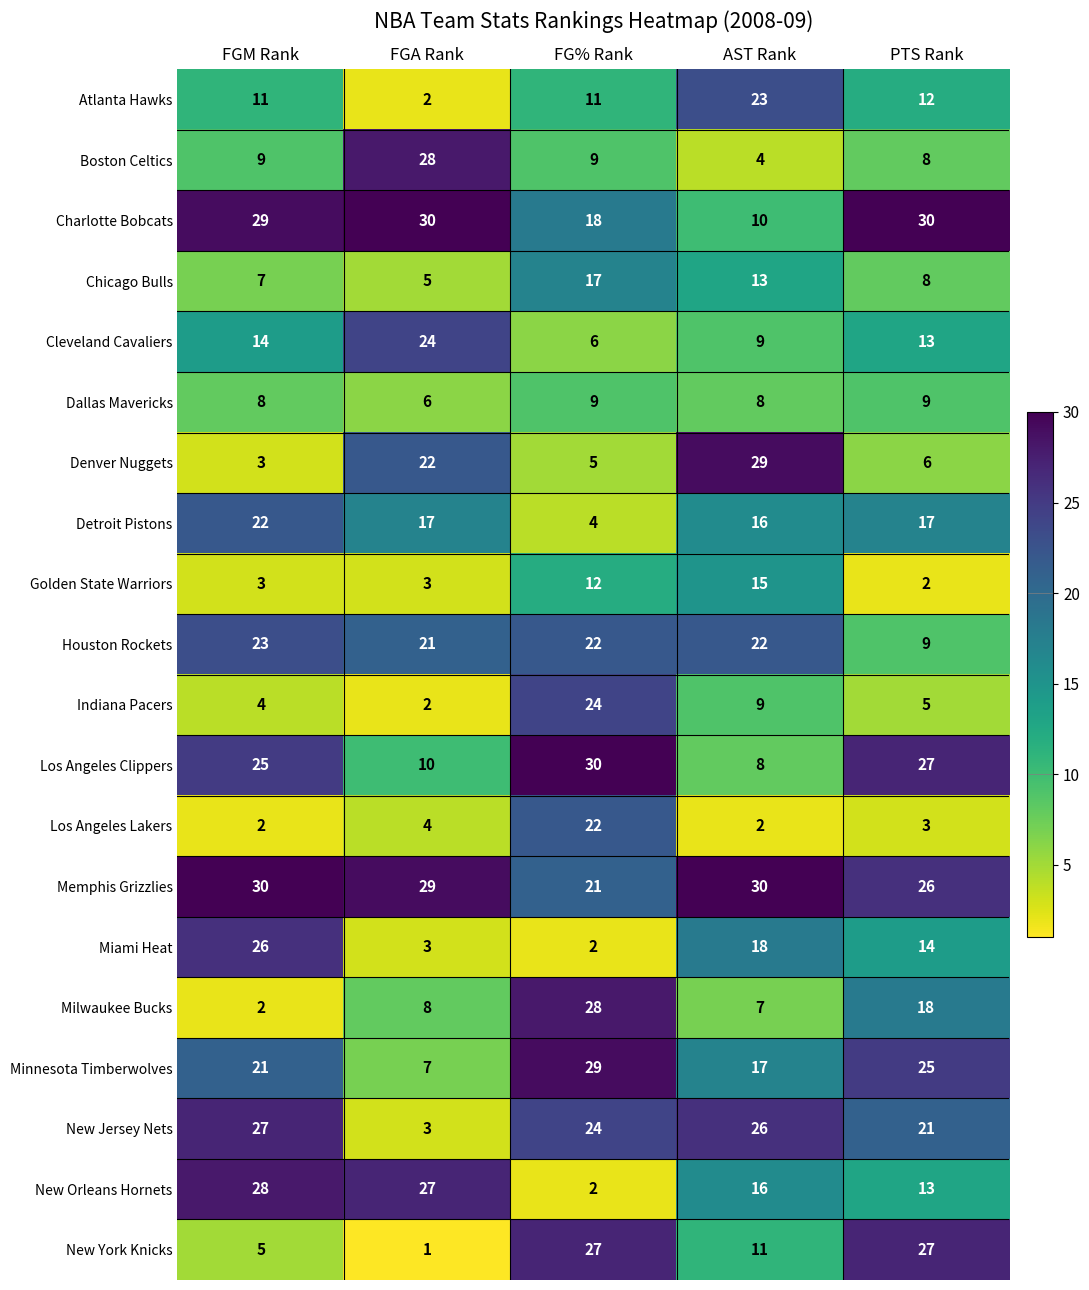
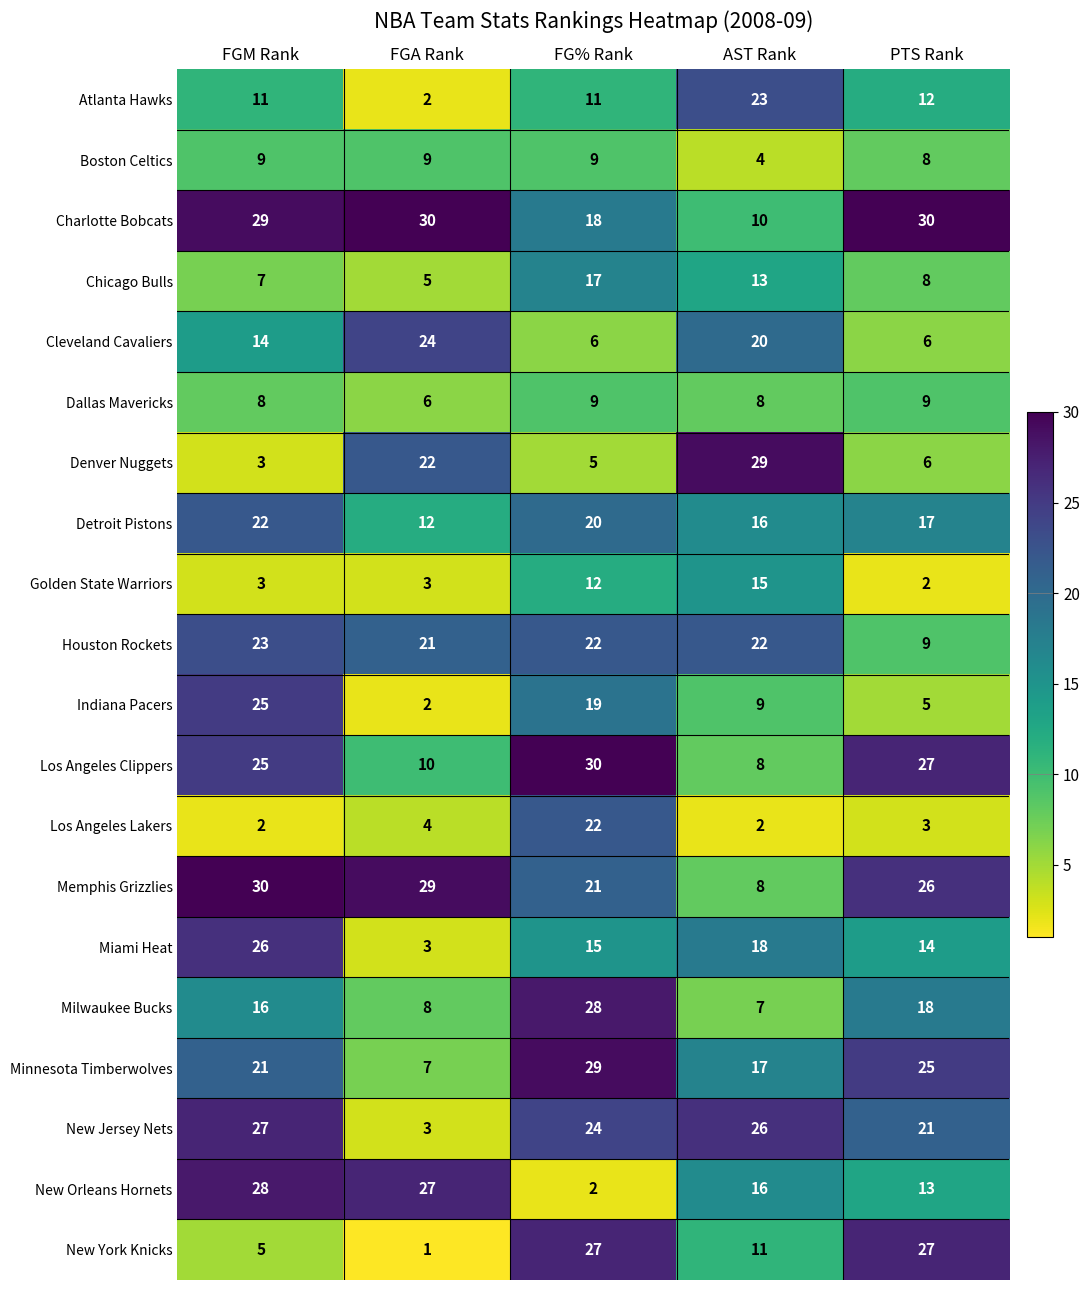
  {
    "Atlanta Hawks": {
      "FGM Rank": 11,
      "FGA Rank": 2,
      "FG% Rank": 11,
      "AST Rank": 23,
      "PTS Rank": 12
    },
    "Boston Celtics": {
      "FGM Rank": 9,
-     "FGA Rank": 28,
+     "FGA Rank": 9,
      "FG% Rank": 9,
      "AST Rank": 4,
      "PTS Rank": 8
    },
    "Charlotte Bobcats": {
      "FGM Rank": 29,
      "FGA Rank": 30,
      "FG% Rank": 18,
      "AST Rank": 10,
      "PTS Rank": 30
    },
    "Chicago Bulls": {
      "FGM Rank": 7,
      "FGA Rank": 5,
      "FG% Rank": 17,
      "AST Rank": 13,
      "PTS Rank": 8
    },
    "Cleveland Cavaliers": {
      "FGM Rank": 14,
      "FGA Rank": 24,
      "FG% Rank": 6,
-     "AST Rank": 9,
-     "PTS Rank": 13
+     "AST Rank": 20,
+     "PTS Rank": 6
    },
    "Dallas Mavericks": {
      "FGM Rank": 8,
      "FGA Rank": 6,
      "FG% Rank": 9,
      "AST Rank": 8,
      "PTS Rank": 9
    },
    "Denver Nuggets": {
      "FGM Rank": 3,
      "FGA Rank": 22,
      "FG% Rank": 5,
      "AST Rank": 29,
      "PTS Rank": 6
    },
    "Detroit Pistons": {
      "FGM Rank": 22,
-     "FGA Rank": 17,
-     "FG% Rank": 4,
+     "FGA Rank": 12,
+     "FG% Rank": 20,
      "AST Rank": 16,
      "PTS Rank": 17
    },
    "Golden State Warriors": {
      "FGM Rank": 3,
      "FGA Rank": 3,
      "FG% Rank": 12,
      "AST Rank": 15,
      "PTS Rank": 2
    },
    "Houston Rockets": {
      "FGM Rank": 23,
      "FGA Rank": 21,
      "FG% Rank": 22,
      "AST Rank": 22,
      "PTS Rank": 9
    },
    "Indiana Pacers": {
-     "FGM Rank": 4,
+     "FGM Rank": 25,
      "FGA Rank": 2,
-     "FG% Rank": 24,
+     "FG% Rank": 19,
      "AST Rank": 9,
      "PTS Rank": 5
    },
    "Los Angeles Clippers": {
      "FGM Rank": 25,
      "FGA Rank": 10,
      "FG% Rank": 30,
      "AST Rank": 8,
      "PTS Rank": 27
    },
    "Los Angeles Lakers": {
      "FGM Rank": 2,
      "FGA Rank": 4,
      "FG% Rank": 22,
      "AST Rank": 2,
      "PTS Rank": 3
    },
    "Memphis Grizzlies": {
      "FGM Rank": 30,
      "FGA Rank": 29,
      "FG% Rank": 21,
-     "AST Rank": 30,
+     "AST Rank": 8,
      "PTS Rank": 26
    },
    "Miami Heat": {
      "FGM Rank": 26,
      "FGA Rank": 3,
-     "FG% Rank": 2,
+     "FG% Rank": 15,
      "AST Rank": 18,
      "PTS Rank": 14
    },
    "Milwaukee Bucks": {
-     "FGM Rank": 2,
+     "FGM Rank": 16,
      "FGA Rank": 8,
      "FG% Rank": 28,
      "AST Rank": 7,
      "PTS Rank": 18
    },
    "Minnesota Timberwolves": {
      "FGM Rank": 21,
      "FGA Rank": 7,
      "FG% Rank": 29,
      "AST Rank": 17,
      "PTS Rank": 25
    },
    "New Jersey Nets": {
      "FGM Rank": 27,
      "FGA Rank": 3,
      "FG% Rank": 24,
      "AST Rank": 26,
      "PTS Rank": 21
    },
    "New Orleans Hornets": {
      "FGM Rank": 28,
      "FGA Rank": 27,
      "FG% Rank": 2,
      "AST Rank": 16,
      "PTS Rank": 13
    },
    "New York Knicks": {
      "FGM Rank": 5,
      "FGA Rank": 1,
      "FG% Rank": 27,
      "AST Rank": 11,
      "PTS Rank": 27
    }
  }
